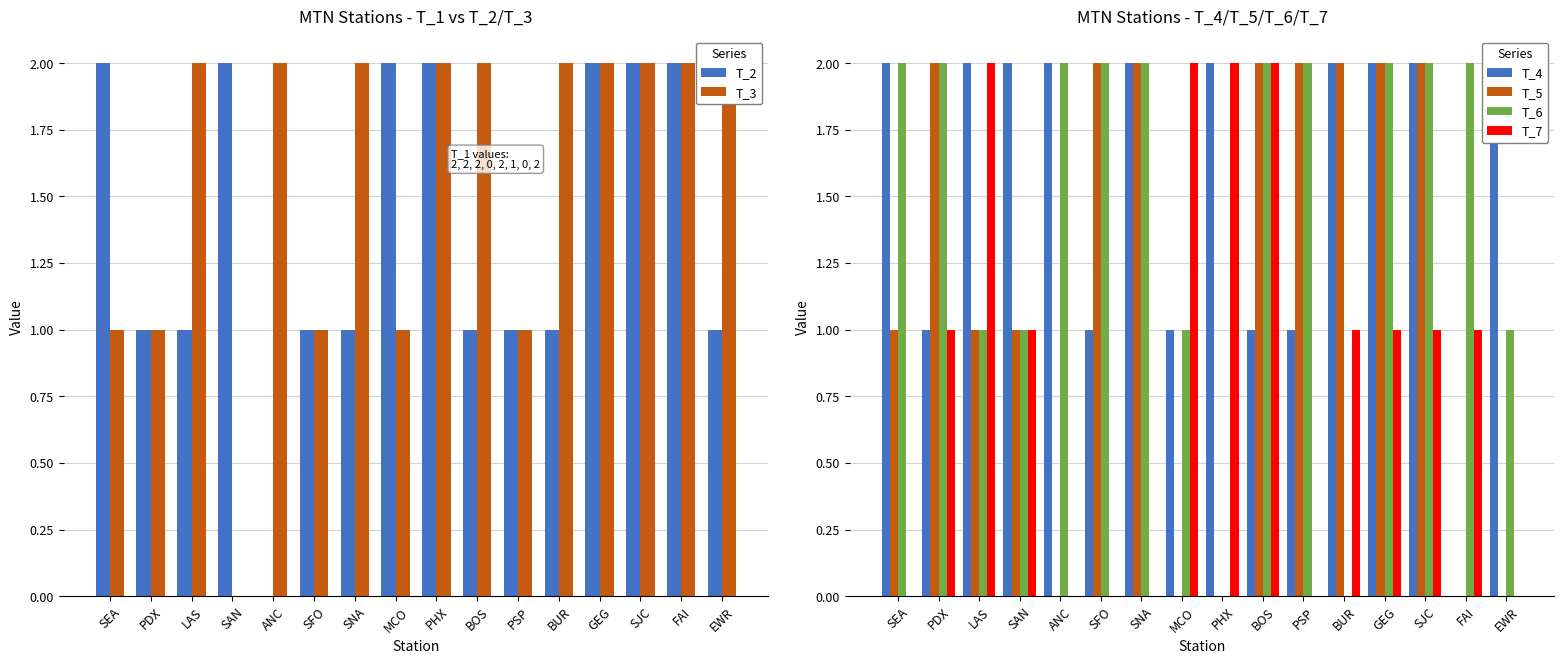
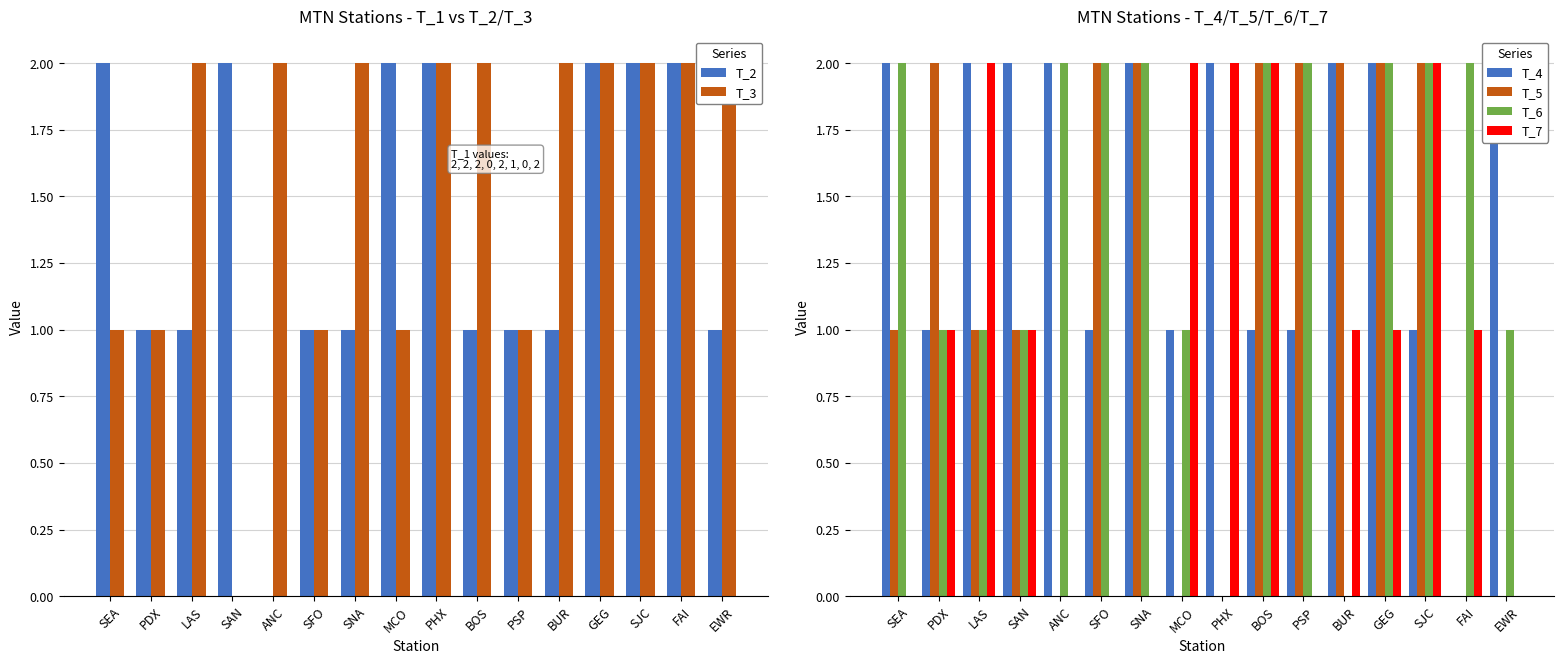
  {
    "MTN Stations - T_1 vs T_2/T_3": {
      "T_2": {
        "SEA": 2.00,
        "PDX": 1.00,
        "LAS": 1.00,
        "SAN": 2.00,
        "ANC": 0.00,
        "SFO": 1.00,
        "SNA": 1.00,
        "MCO": 2.00,
        "PHX": 2.00,
        "BOS": 1.00,
        "PSP": 1.00,
        "BUR": 1.00,
        "GEG": 2.00,
        "SJC": 2.00,
        "FAI": 2.00,
        "EWR": 1.00
      },
      "T_3": {
        "SEA": 1.00,
        "PDX": 1.00,
        "LAS": 2.00,
        "SAN": 0.00,
        "ANC": 2.00,
        "SFO": 1.00,
        "SNA": 2.00,
        "MCO": 1.00,
        "PHX": 2.00,
        "BOS": 2.00,
        "PSP": 1.00,
        "BUR": 2.00,
        "GEG": 2.00,
        "SJC": 2.00,
        "FAI": 2.00
      }
    },
    "MTN Stations - T_4/T_5/T_6/T_7": {
      "T_4": {
        "SEA": 2,
        "PDX": 1,
        "LAS": 2,
        "SAN": 2,
        "ANC": 2,
        "SFO": 1,
        "SNA": 2,
        "MCO": 1,
        "PHX": 2,
        "BOS": 1,
        "PSP": 1,
        "BUR": 2,
        "GEG": 2,
-       "SJC": 2,
+       "SJC": 1,
        "FAI": 0
      },
      "T_5": {
        "SEA": 1,
        "PDX": 2,
        "LAS": 1,
        "SAN": 1,
        "ANC": 0,
        "SFO": 2,
        "SNA": 2,
        "MCO": 0,
        "PHX": 0,
        "BOS": 2,
        "PSP": 2,
        "BUR": 2,
        "GEG": 2,
        "SJC": 2,
        "FAI": 0,
        "EWR": 0
      },
      "T_6": {
        "SEA": 2,
-       "PDX": 2,
+       "PDX": 1,
        "LAS": 1,
        "SAN": 1,
        "ANC": 2,
        "SFO": 2,
        "SNA": 2,
        "MCO": 1,
        "PHX": 0,
        "BOS": 2,
        "PSP": 2,
        "BUR": 0,
        "GEG": 2,
        "SJC": 2,
        "FAI": 2,
        "EWR": 1
      },
      "T_7": {
        "SEA": 0,
        "PDX": 1,
        "LAS": 2,
        "SAN": 1,
        "ANC": 0,
        "SFO": 0,
        "SNA": 0,
        "MCO": 2,
        "PHX": 2,
        "BOS": 2,
        "PSP": 0,
        "BUR": 1,
        "GEG": 1,
-       "SJC": 1,
+       "SJC": 2,
        "FAI": 1,
        "EWR": 0
      }
    }
  }
